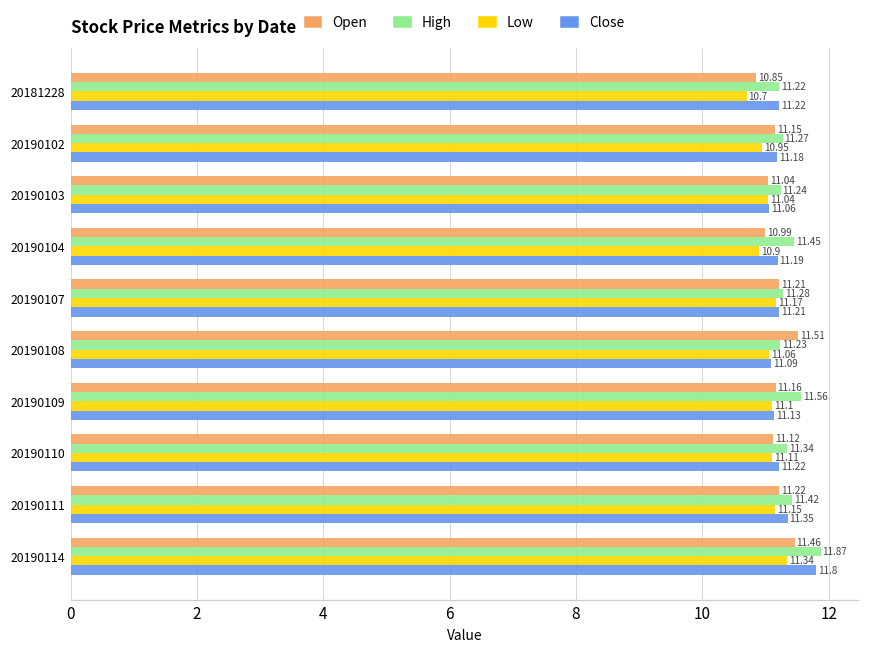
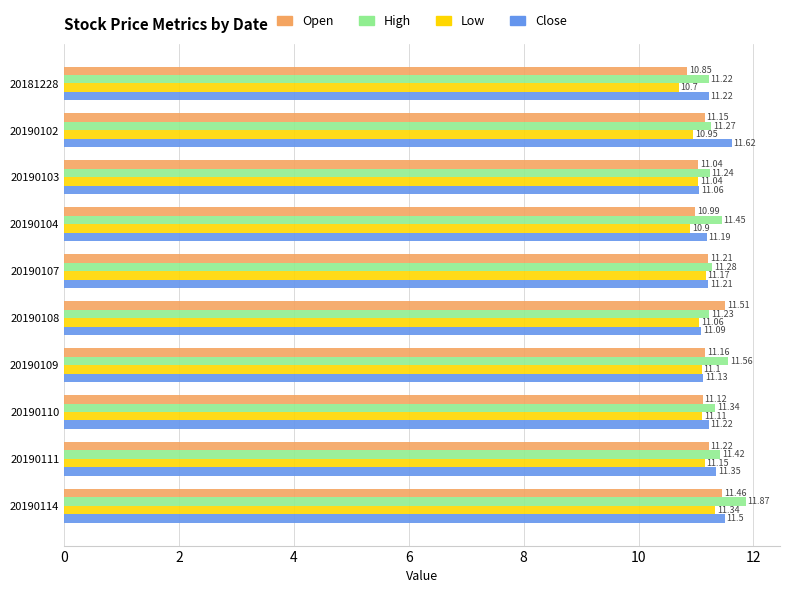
  {
    "Open": {
      "20181228": 10.85,
      "20190102": 11.15,
      "20190103": 11.04,
      "20190104": 10.99,
      "20190107": 11.21,
      "20190108": 11.51,
      "20190109": 11.16,
      "20190110": 11.12,
      "20190111": 11.22,
      "20190114": 11.46
    },
    "High": {
      "20181228": 11.22,
      "20190102": 11.27,
      "20190103": 11.24,
      "20190104": 11.45,
      "20190107": 11.28,
      "20190108": 11.23,
      "20190109": 11.56,
      "20190110": 11.34,
      "20190111": 11.42,
      "20190114": 11.87
    },
    "Low": {
      "20181228": 10.7,
      "20190102": 10.95,
      "20190103": 11.04,
      "20190104": 10.9,
      "20190107": 11.17,
      "20190108": 11.06,
      "20190109": 11.1,
      "20190110": 11.11,
      "20190111": 11.15,
      "20190114": 11.34
    },
    "Close": {
      "20181228": 11.22,
-     "20190102": 11.18,
+     "20190102": 11.62,
      "20190103": 11.06,
      "20190104": 11.19,
      "20190107": 11.21,
      "20190108": 11.09,
      "20190109": 11.13,
      "20190110": 11.22,
      "20190111": 11.35,
-     "20190114": 11.8
+     "20190114": 11.5
    }
  }
